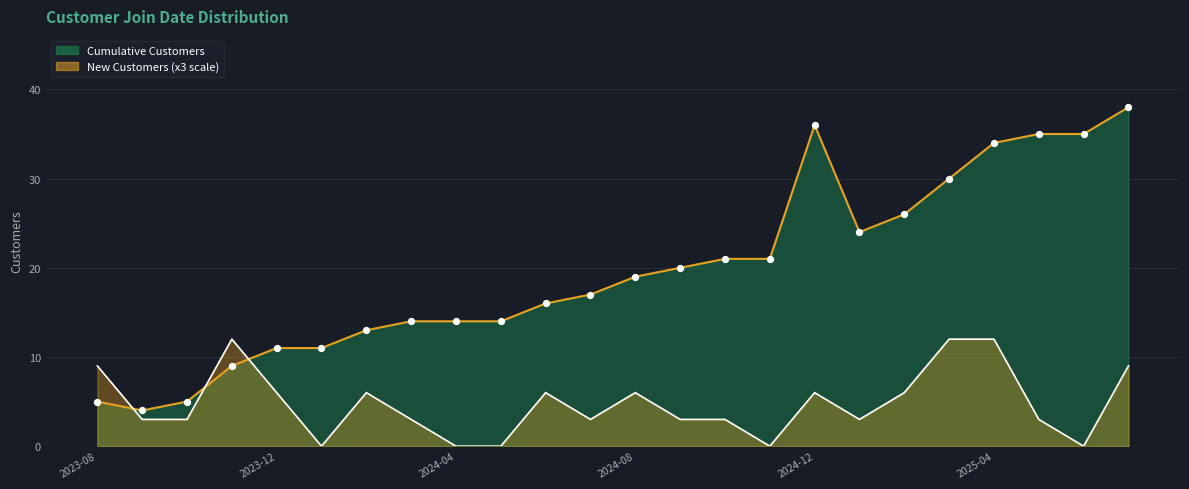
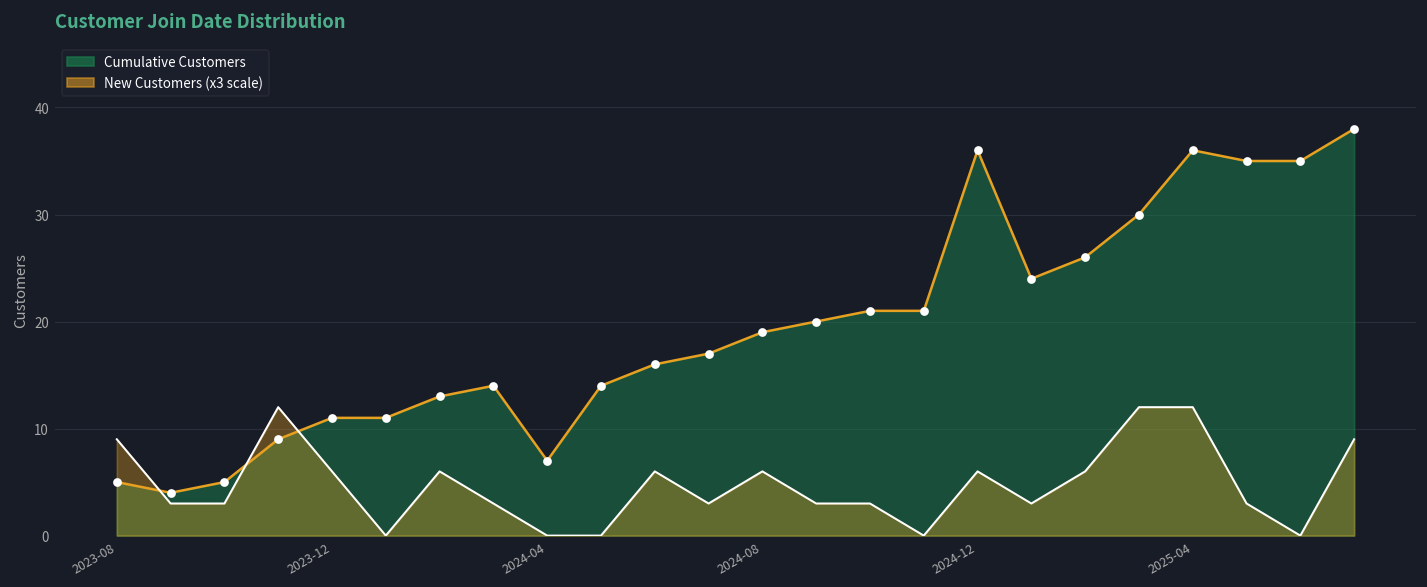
  {
    "Cumulative Customers": {
      "2023-08": 5,
      "2023-12": 11,
-     "2024-04": 14,
+     "2024-04": 7,
      "2024-08": 19,
      "2024-12": 36,
-     "2025-04": 34
+     "2025-04": 36
    }
  }
